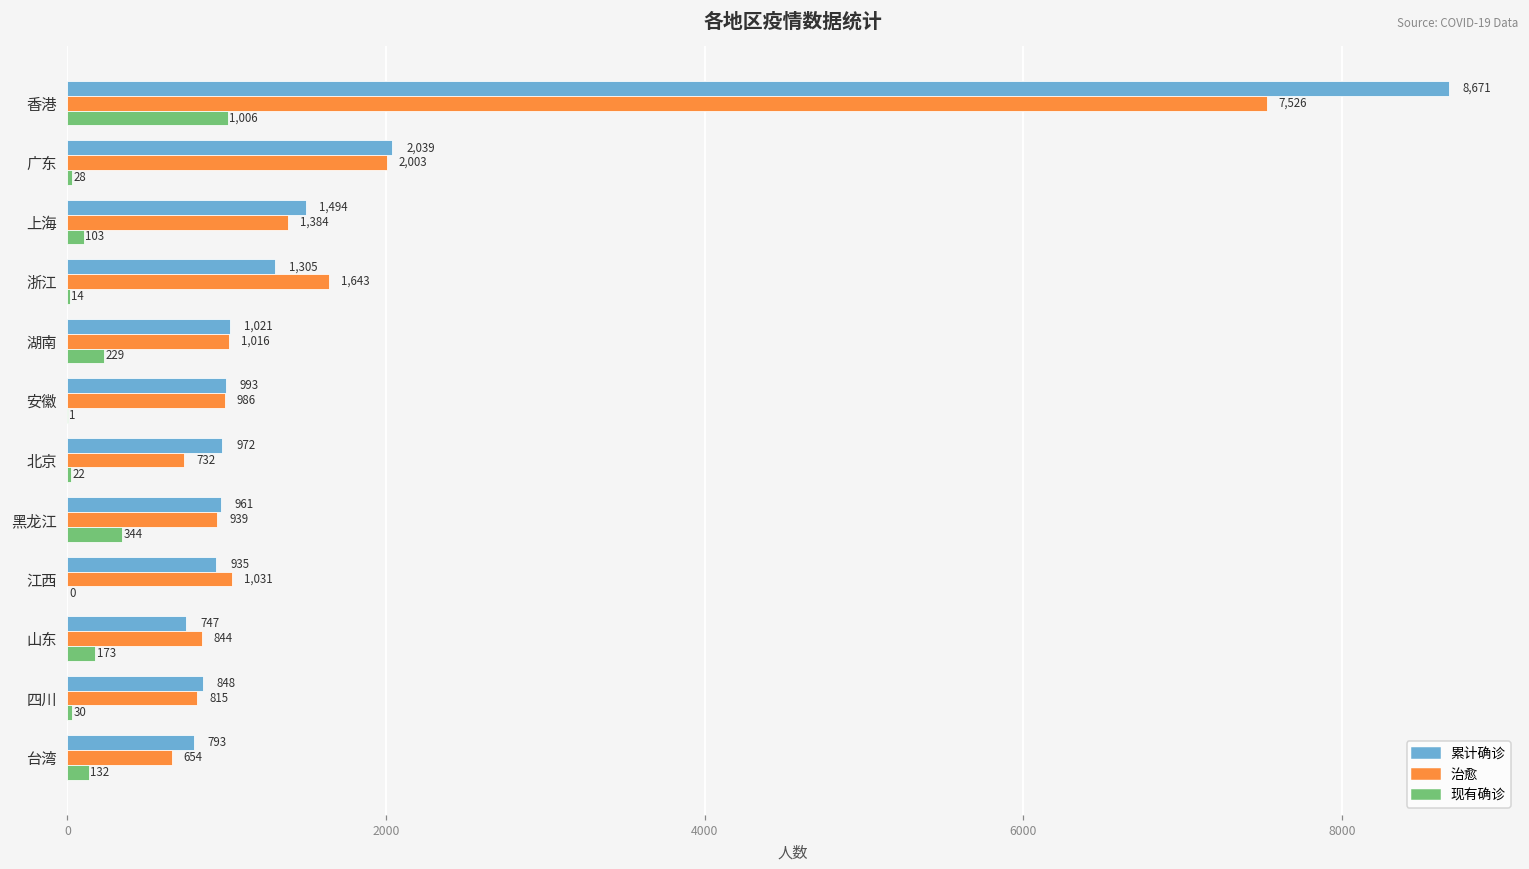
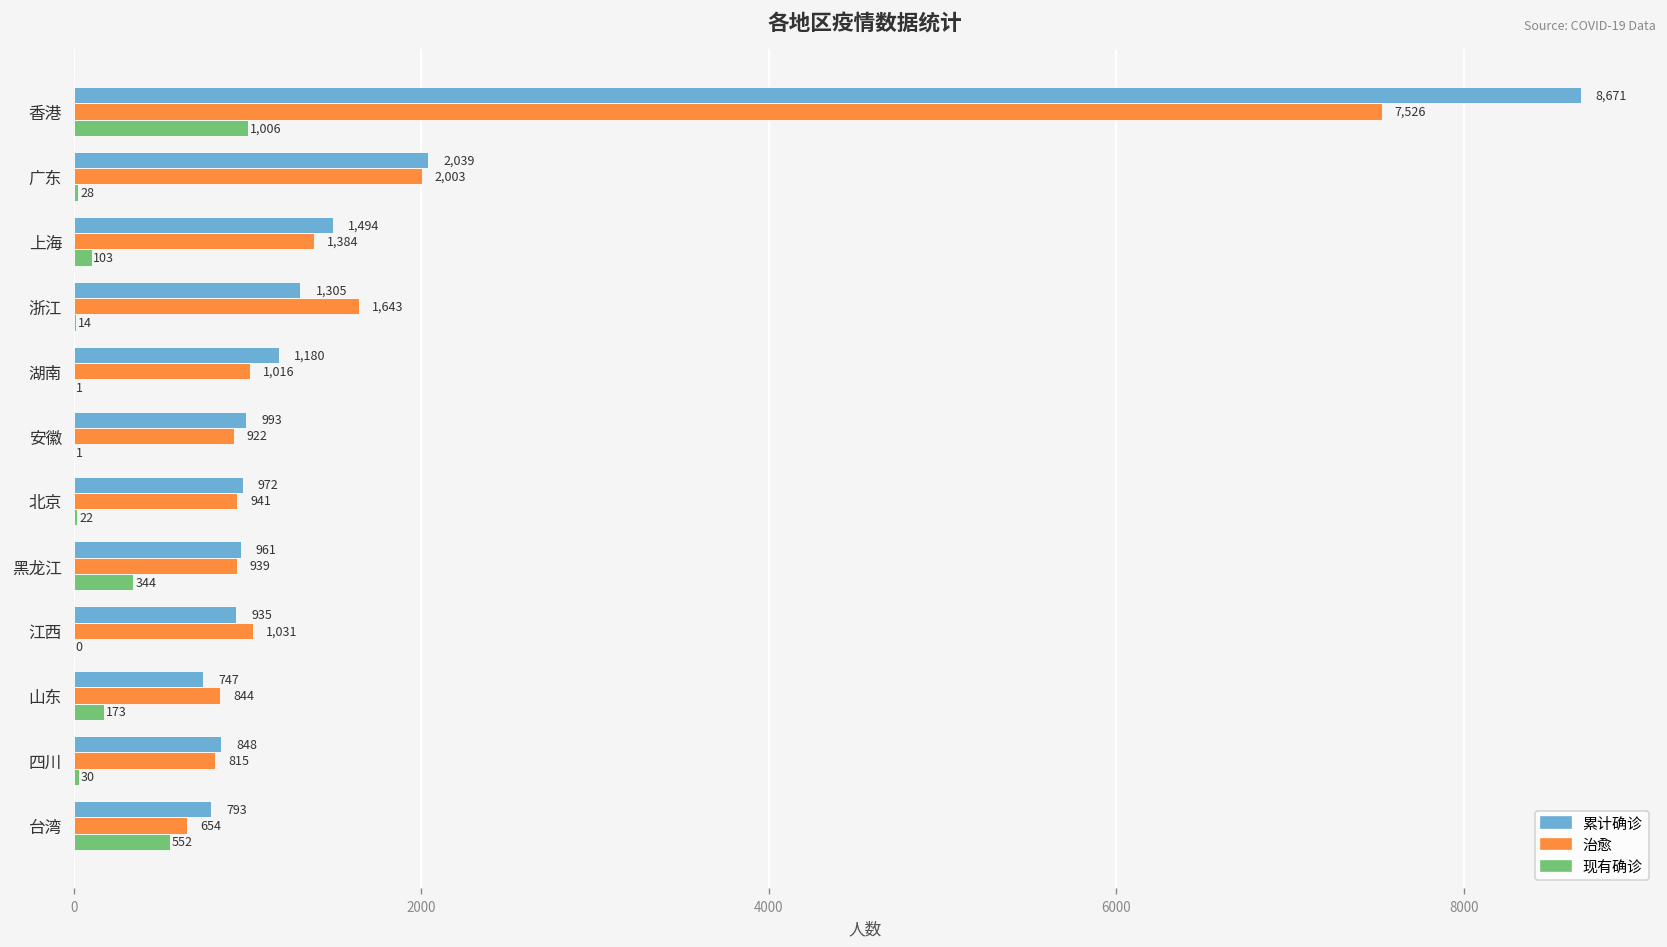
  {
    "累计确诊": {
      "香港": "8,671",
      "广东": "2,039",
      "上海": "1,494",
      "浙江": "1,305",
-     "湖南": "1,021",
+     "湖南": "1,180",
      "安徽": "993",
      "北京": "972",
      "黑龙江": "961",
      "江西": "935",
      "山东": "747",
      "四川": "848",
      "台湾": "793"
    },
    "治愈": {
      "香港": "7,526",
      "广东": "2,003",
      "上海": "1,384",
      "浙江": "1,643",
      "湖南": "1,016",
-     "安徽": "986",
-     "北京": "732",
+     "安徽": "922",
+     "北京": "941",
      "黑龙江": "939",
      "江西": "1,031",
      "山东": "844",
      "四川": "815",
      "台湾": "654"
    },
    "现有确诊": {
      "香港": "1,006",
      "广东": "28",
      "上海": "103",
      "浙江": "14",
-     "湖南": "229",
+     "湖南": "1",
      "安徽": "1",
      "北京": "22",
      "黑龙江": "344",
      "江西": "0",
      "山东": "173",
      "四川": "30",
-     "台湾": "132"
+     "台湾": "552"
    }
  }
